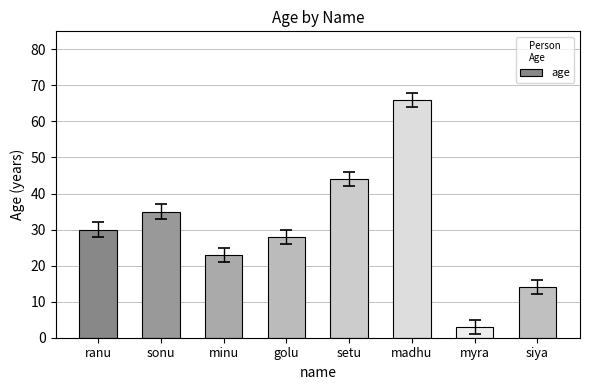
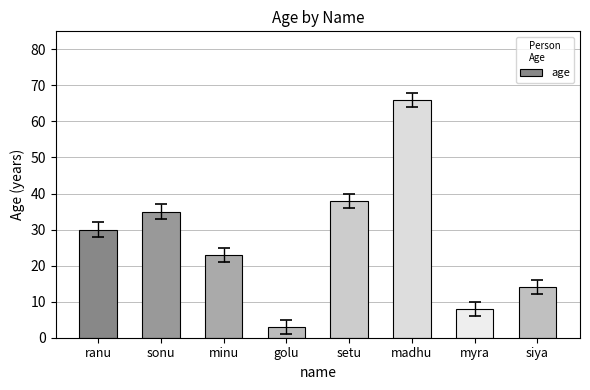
  {
    "age": {
      "ranu": 30,
      "sonu": 35,
      "minu": 23,
-     "golu": 28,
-     "setu": 44,
+     "golu": 3,
+     "setu": 38,
      "madhu": 66,
-     "myra": 3,
+     "myra": 8,
      "siya": 14
    }
  }
